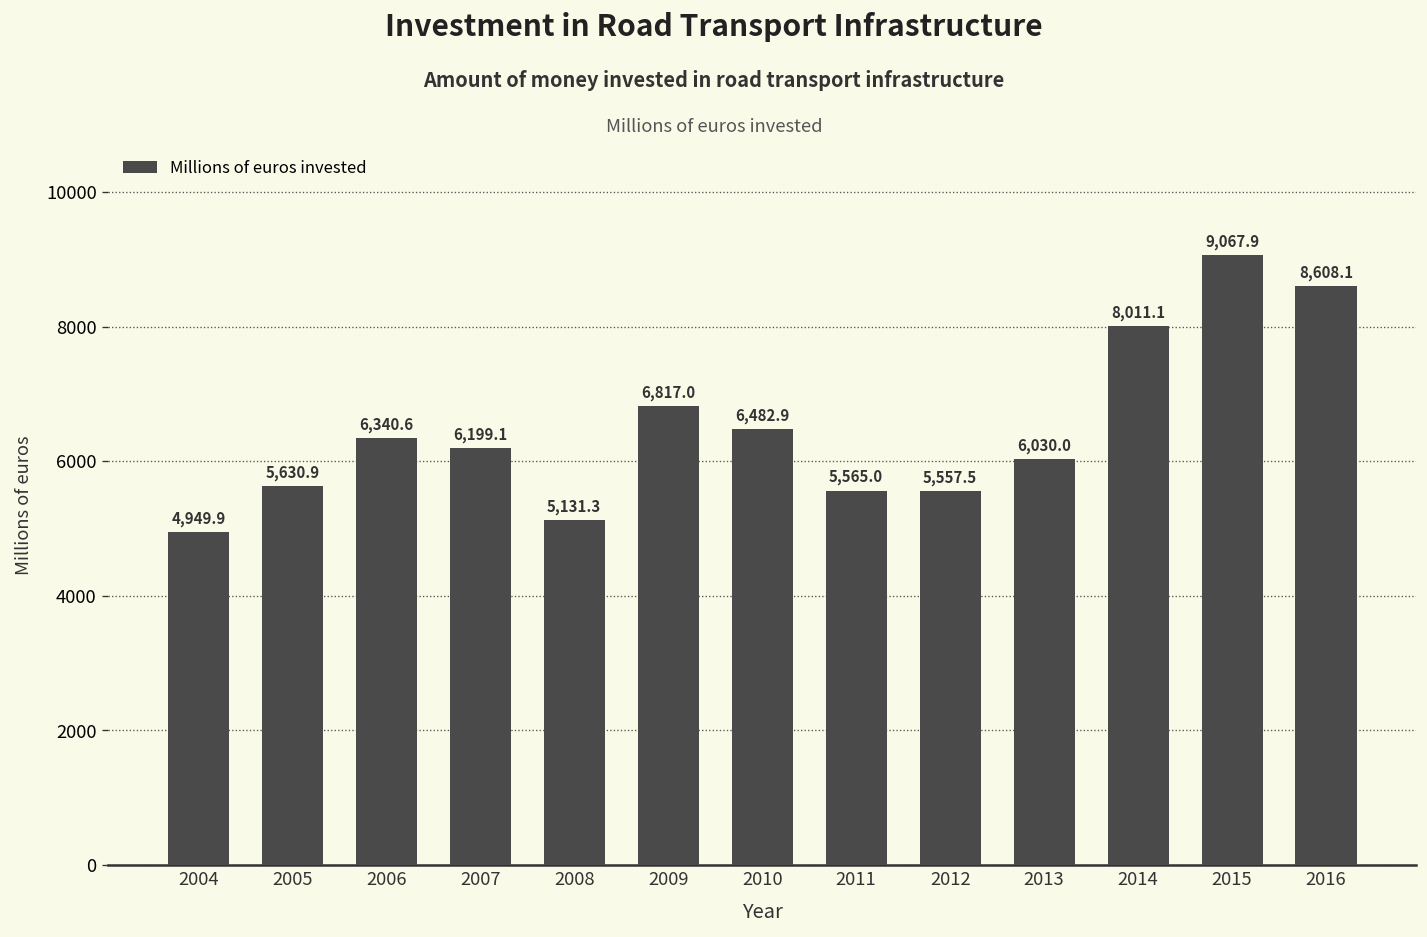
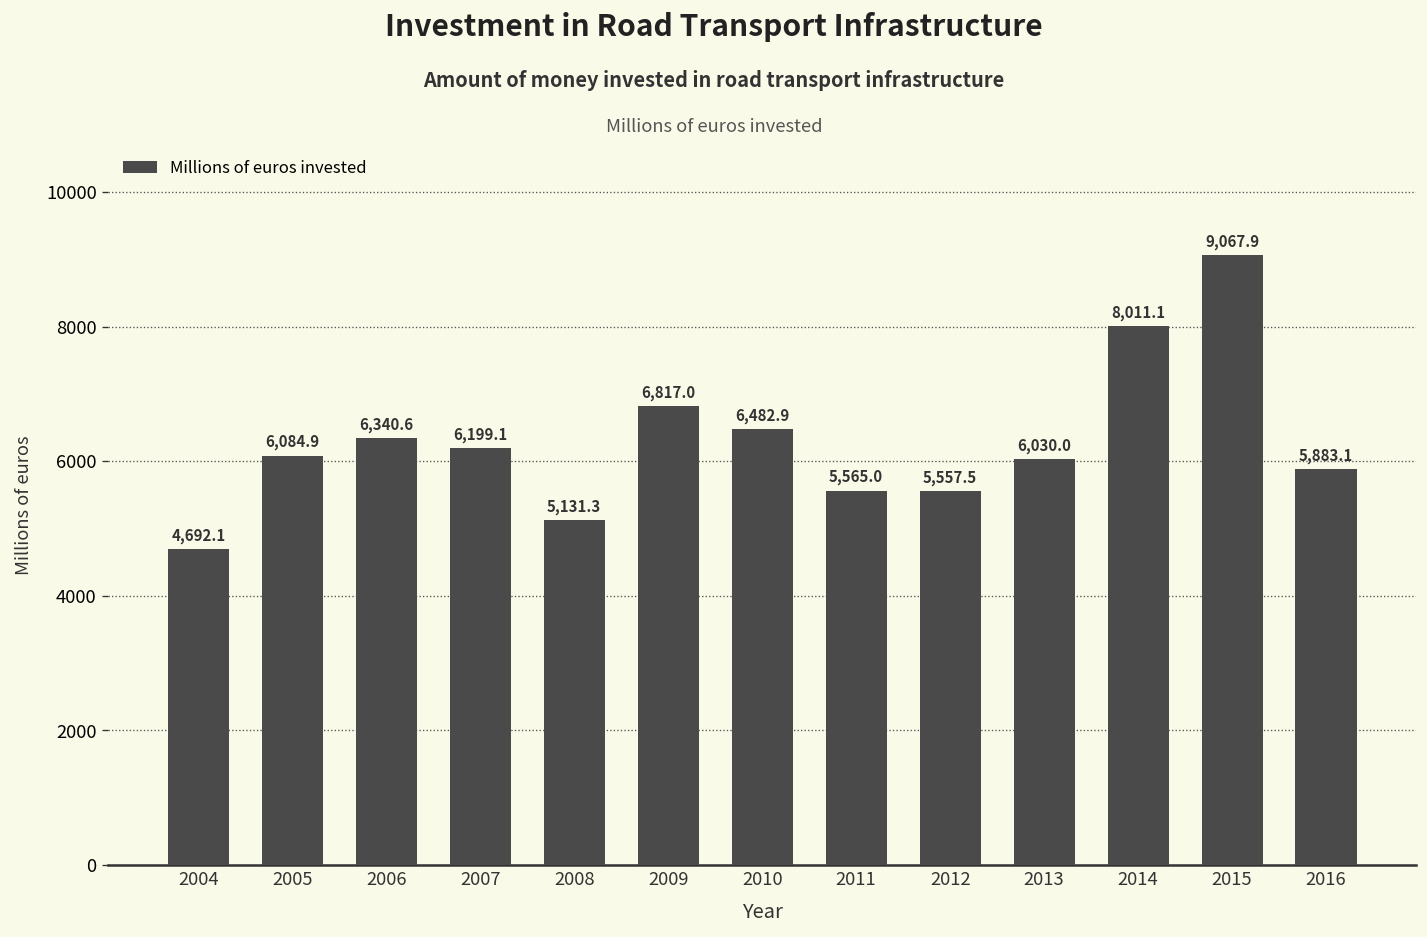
  {
-   "2004": "4,949.9",
-   "2005": "5,630.9",
+   "2004": "4,692.1",
+   "2005": "6,084.9",
    "2006": "6,340.6",
    "2007": "6,199.1",
    "2008": "5,131.3",
    "2009": "6,817.0",
    "2010": "6,482.9",
    "2011": "5,565.0",
    "2012": "5,557.5",
    "2013": "6,030.0",
    "2014": "8,011.1",
    "2015": "9,067.9",
-   "2016": "8,608.1"
+   "2016": "5,883.1"
  }
